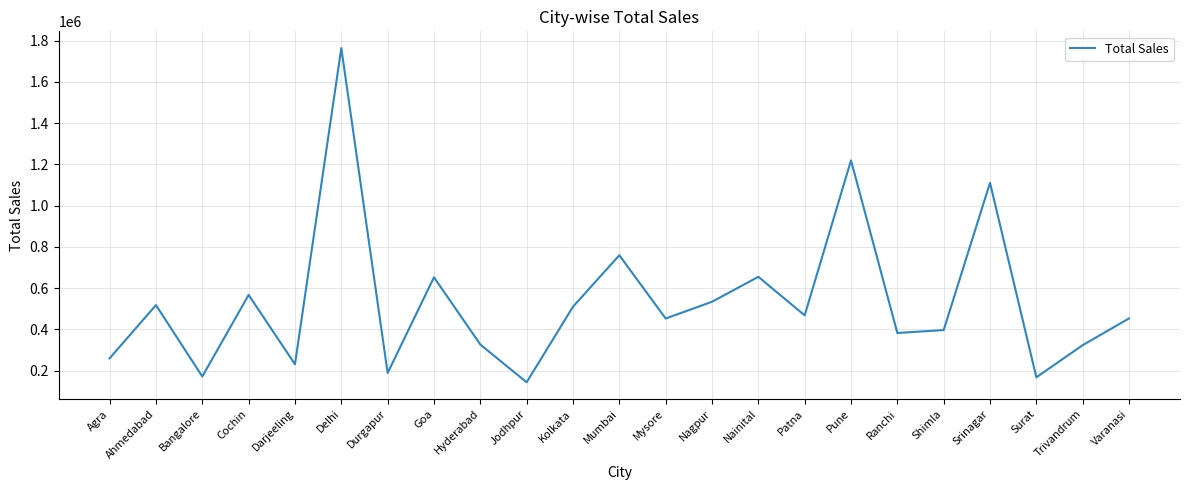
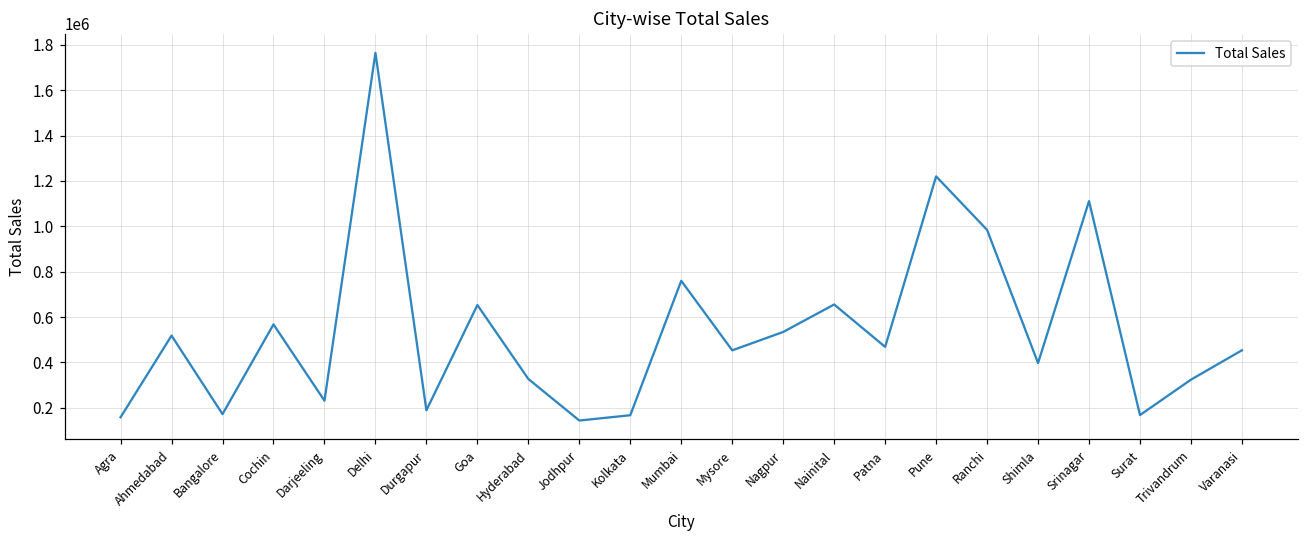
  {
-   "Agra": 260000,
+   "Agra": 160000,
    "Ahmedabad": 520000,
    "Bangalore": 170000,
    "Cochin": 570000,
    "Darjeeling": 230000,
    "Delhi": 1760000,
    "Durgapur": 190000,
    "Goa": 650000,
    "Hyderabad": 330000,
    "Jodhpur": 140000,
-   "Kolkata": 510000,
+   "Kolkata": 170000,
    "Mumbai": 760000,
    "Mysore": 450000,
    "Nagpur": 530000,
    "Nainital": 660000,
    "Patna": 470000,
    "Pune": 1220000,
-   "Ranchi": 380000,
+   "Ranchi": 980000,
    "Shimla": 400000,
    "Srinagar": 1110000,
    "Surat": 170000,
    "Trivandrum": 320000,
    "Varanasi": 450000
  }
